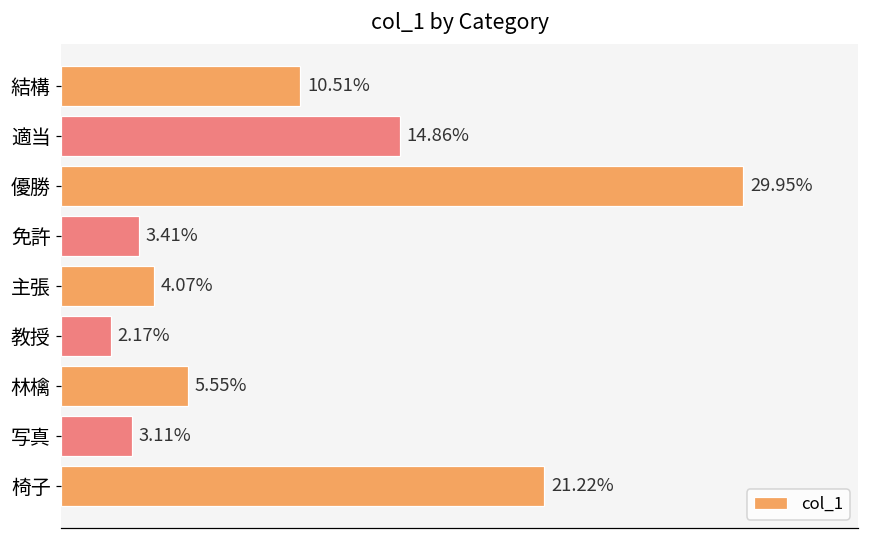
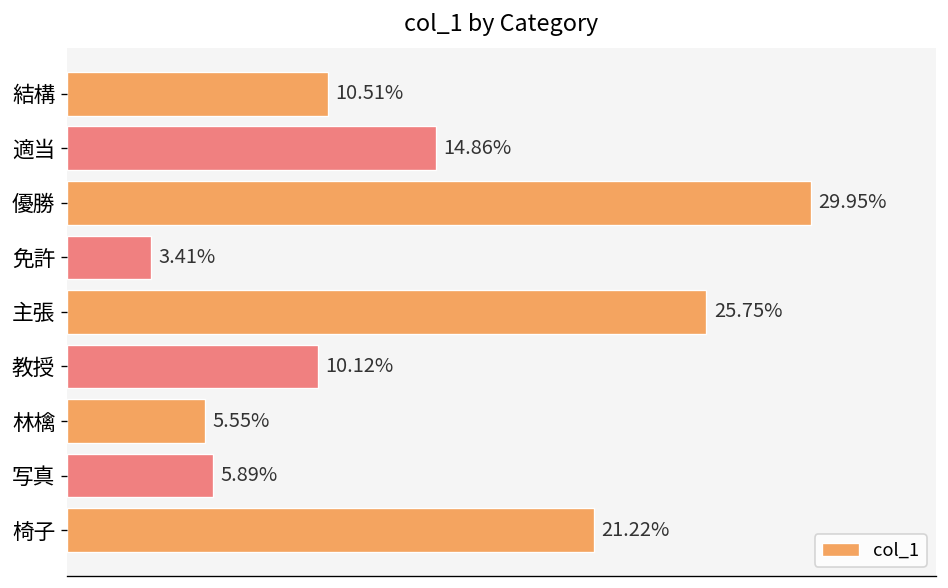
  {
    "結構": "10.51%",
    "適当": "14.86%",
    "優勝": "29.95%",
    "免許": "3.41%",
-   "主張": "4.07%",
-   "教授": "2.17%",
+   "主張": "25.75%",
+   "教授": "10.12%",
    "林檎": "5.55%",
-   "写真": "3.11%",
+   "写真": "5.89%",
    "椅子": "21.22%"
  }
